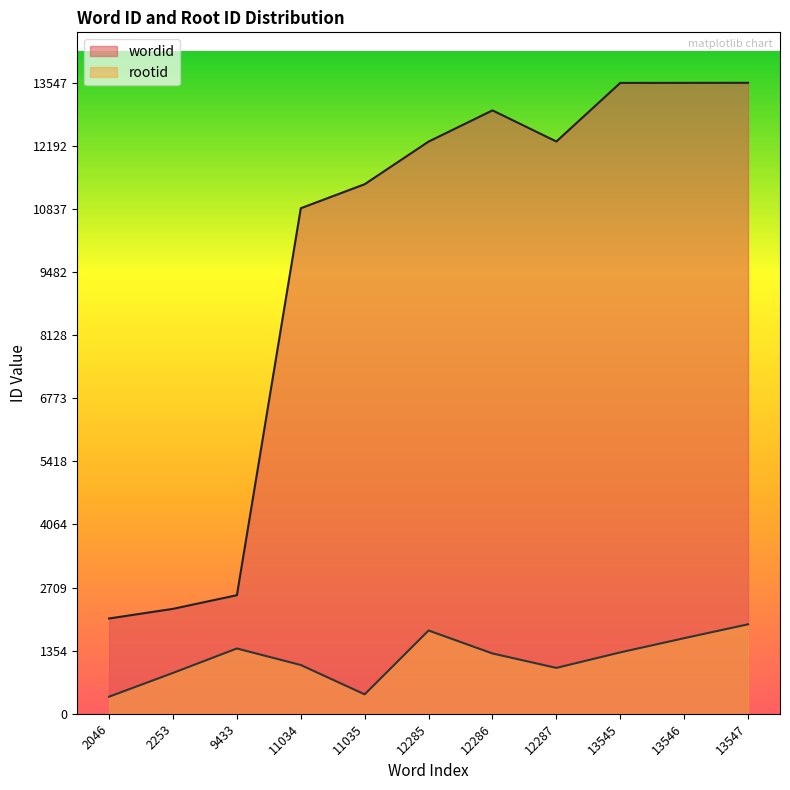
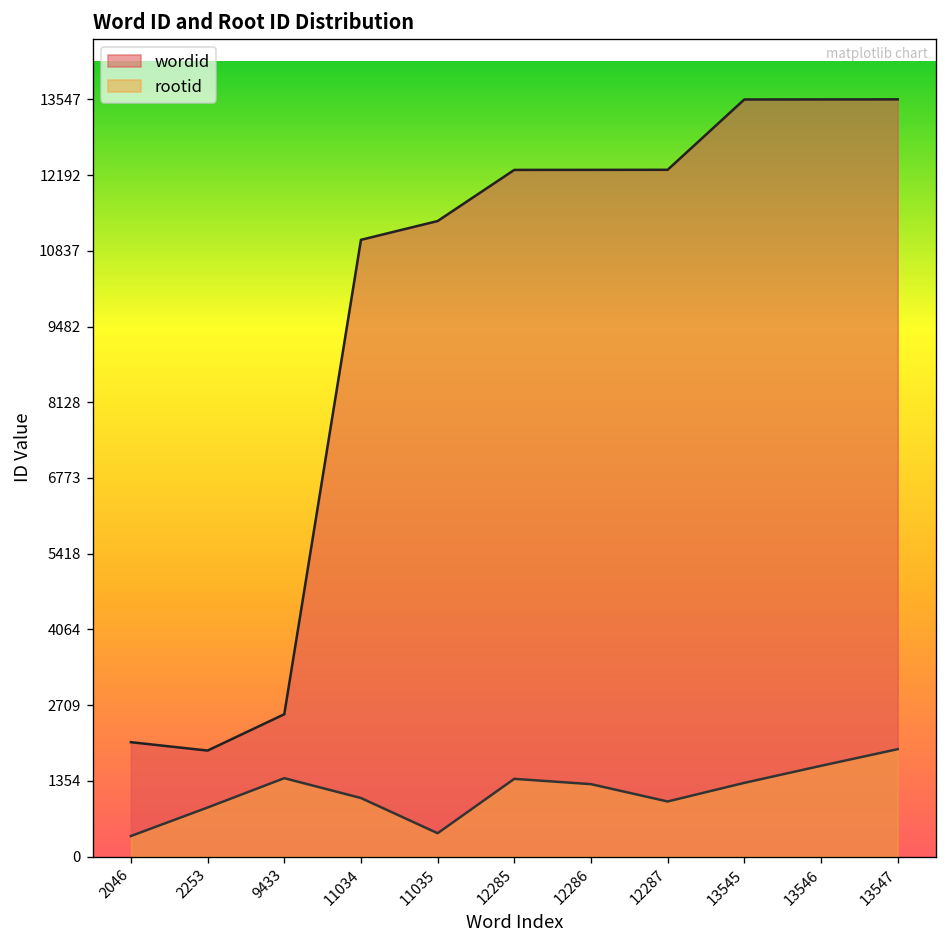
  {
    "wordid": {
      "2046": 2000,
-     "2253": 2300,
+     "2253": 1900,
      "9433": 2500,
-     "11034": 10900,
+     "11034": 11000,
      "11035": 11400,
      "12285": 12300,
-     "12286": 13000,
+     "12286": 12300,
      "12287": 12300,
      "13545": 13500,
      "13546": 13500,
      "13547": 13500
    },
    "rootid": {
      "2046": 400,
      "2253": 900,
      "9433": 1400,
      "11034": 1000,
      "11035": 400,
-     "12285": 1800,
+     "12285": 1400,
      "12286": 1300,
      "12287": 1000,
      "13545": 1300,
      "13546": 1600,
      "13547": 1900
    }
  }
